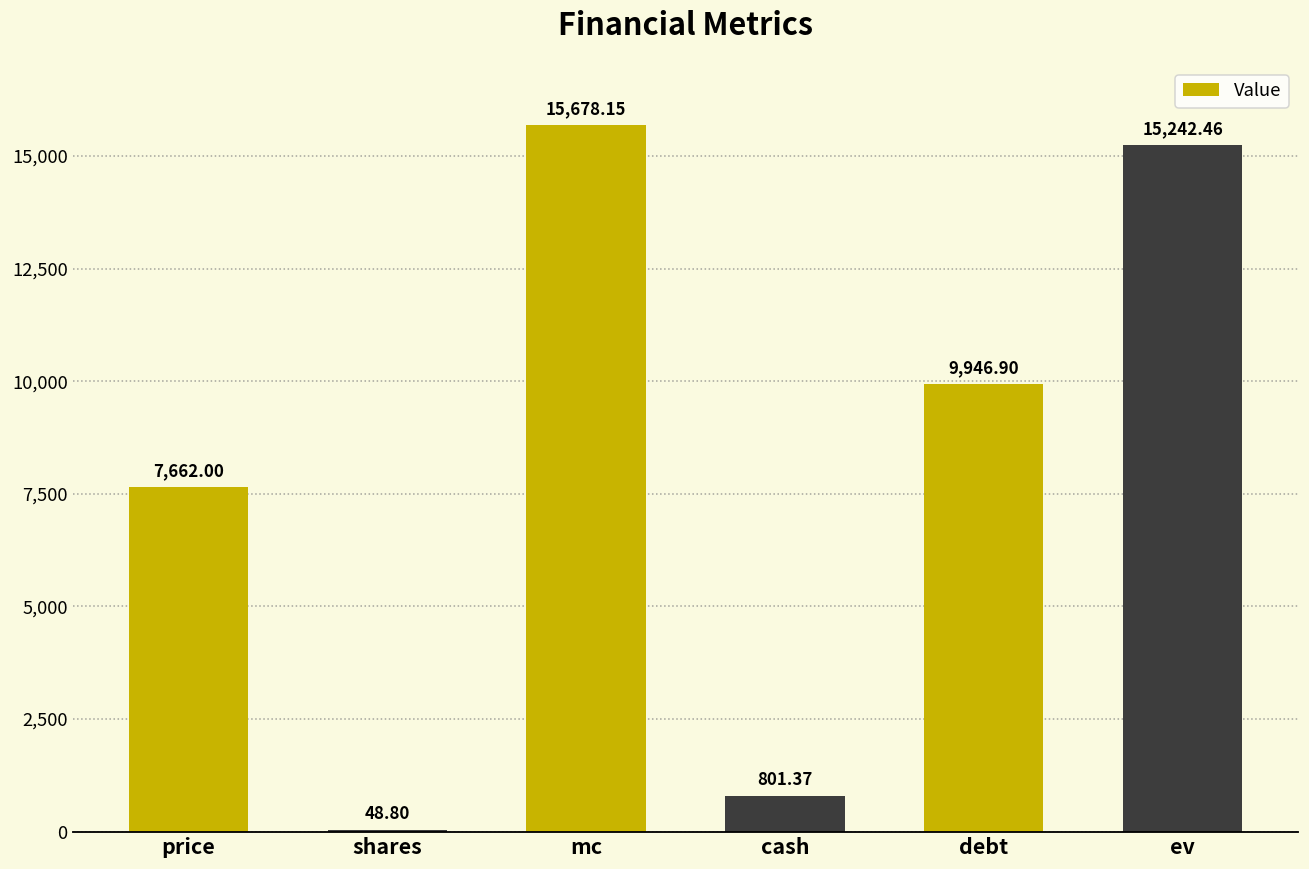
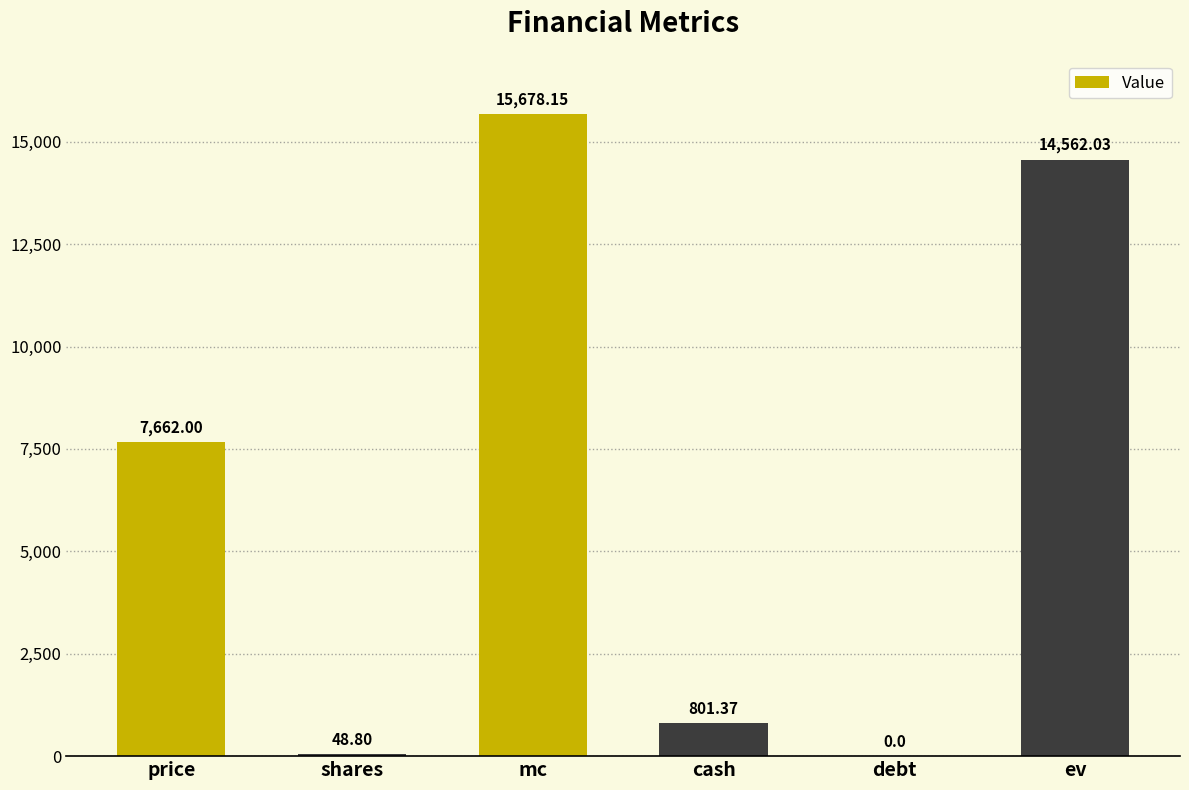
  {
    "price": "7,662.00",
    "shares": "48.80",
    "mc": "15,678.15",
    "cash": "801.37",
-   "debt": "9,946.90",
-   "ev": "15,242.46"
+   "debt": "0.0",
+   "ev": "14,562.03"
  }
